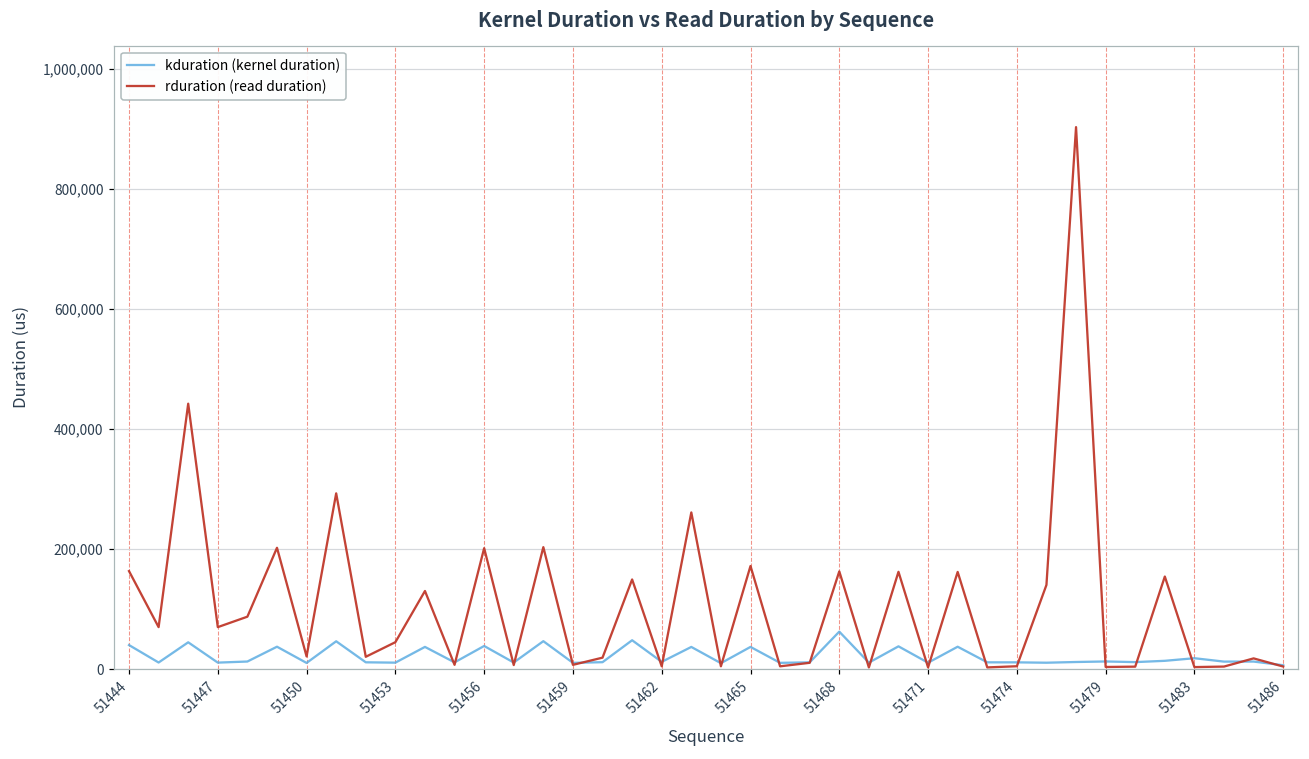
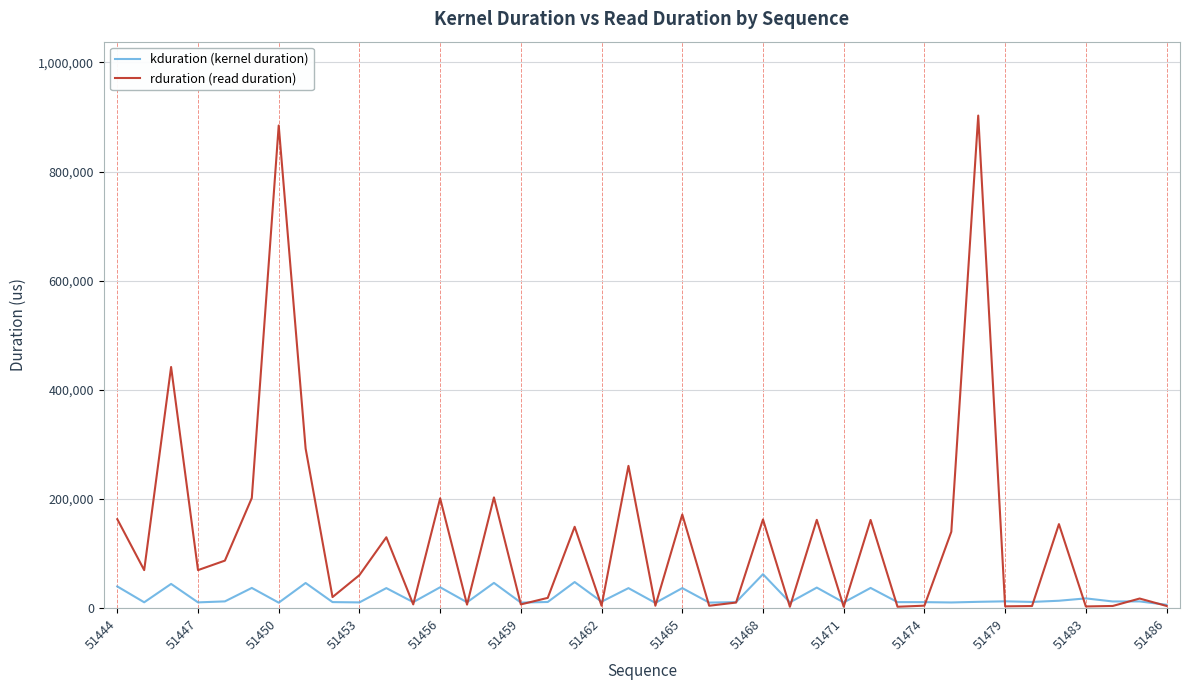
  {
    "kduration (kernel duration)": {
      "51444": "40,000",
      "51447": "10,000",
      "51450": "10,000",
      "51453": "10,000",
      "51456": "40,000",
      "51462": "10,000",
      "51465": "40,000",
      "51468": "60,000",
      "51471": "10,000",
      "51474": "10,000",
      "51479": "10,000",
      "51483": "20,000"
    },
    "rduration (read duration)": {
      "51444": "160,000",
      "51447": "70,000",
-     "51450": "20,000",
-     "51453": "40,000",
+     "51450": "880,000",
+     "51453": "60,000",
      "51456": "200,000",
      "51462": "0",
      "51465": "170,000",
      "51468": "160,000",
      "51471": "0",
      "51474": "0",
      "51479": "0",
      "51483": "0"
    }
  }
